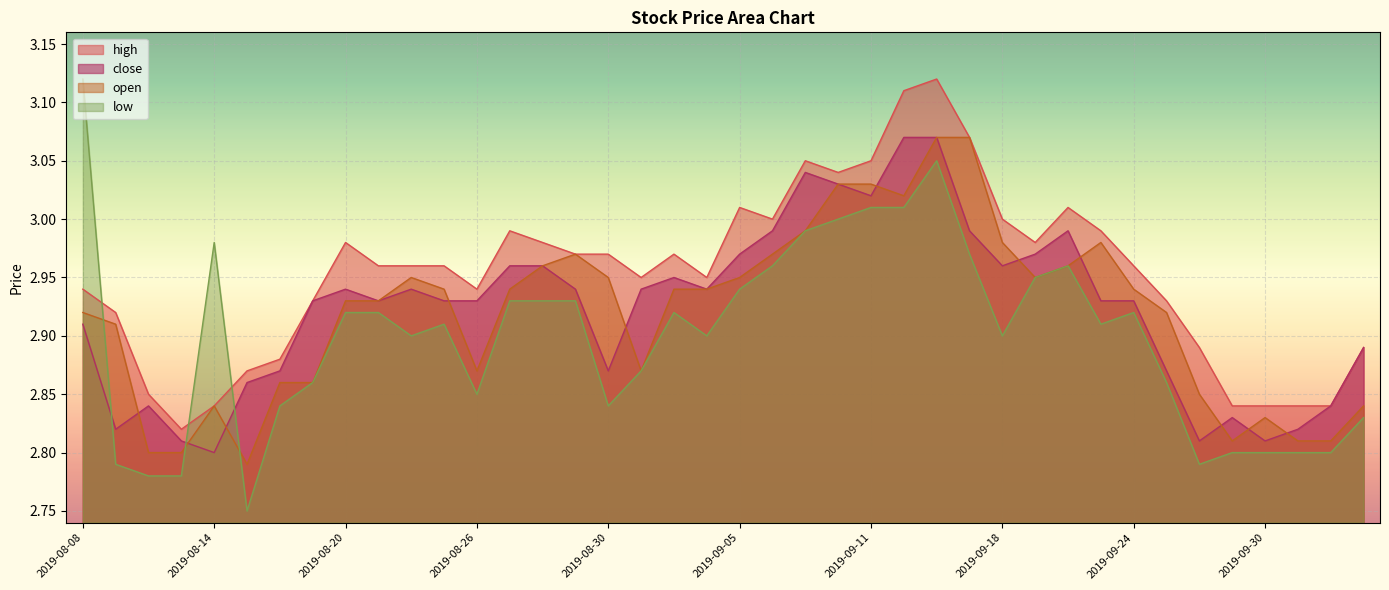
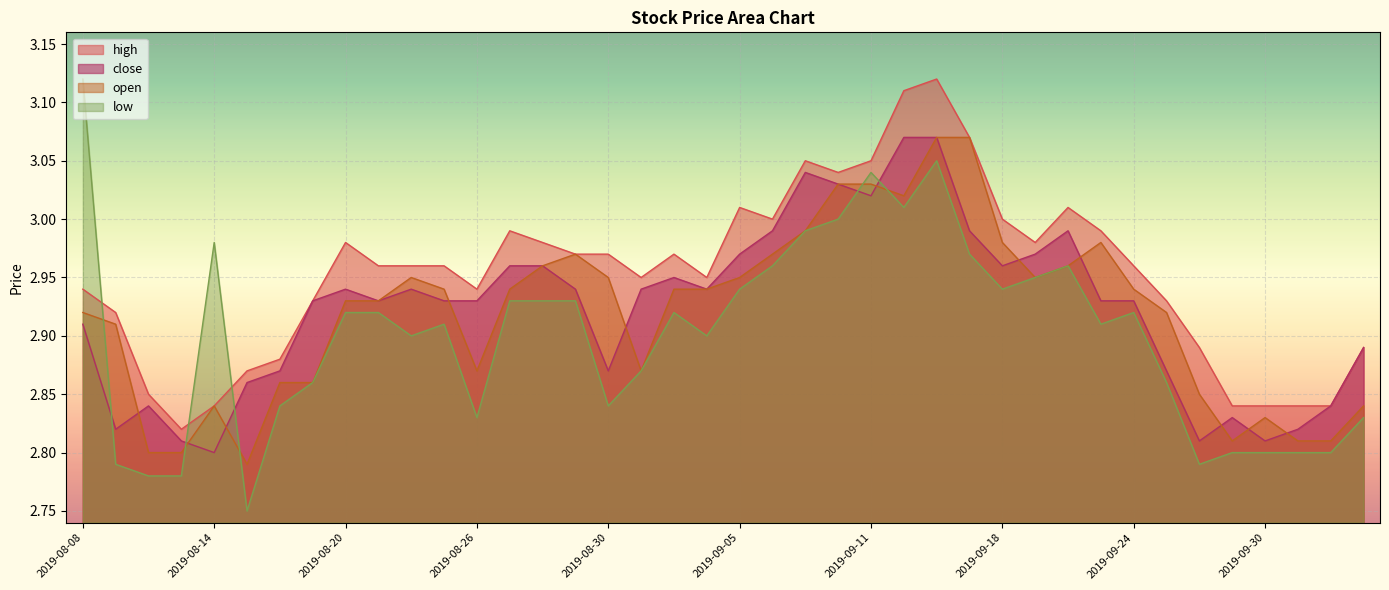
  {
    "low": {
      "2019-08-14": 2.98,
      "2019-08-20": 2.92,
-     "2019-08-26": 2.85,
+     "2019-08-26": 2.83,
      "2019-08-30": 2.84,
      "2019-09-05": 2.94,
-     "2019-09-11": 3.01,
-     "2019-09-18": 2.90,
+     "2019-09-11": 3.04,
+     "2019-09-18": 2.94,
      "2019-09-24": 2.92,
      "2019-09-30": 2.80
    }
  }
